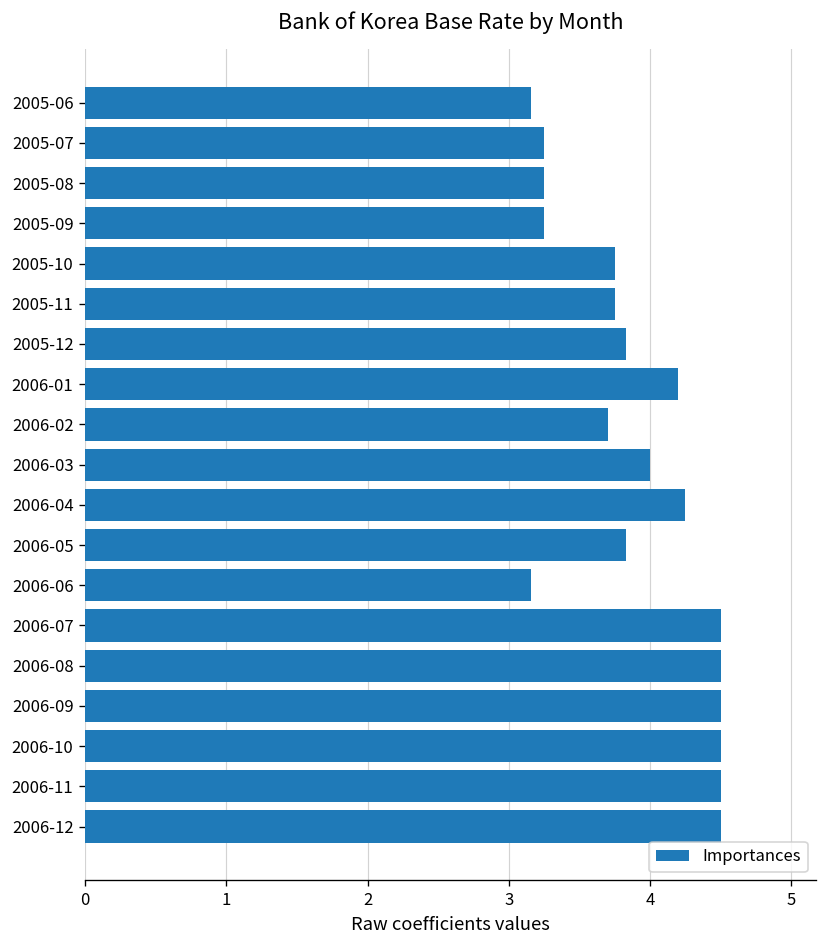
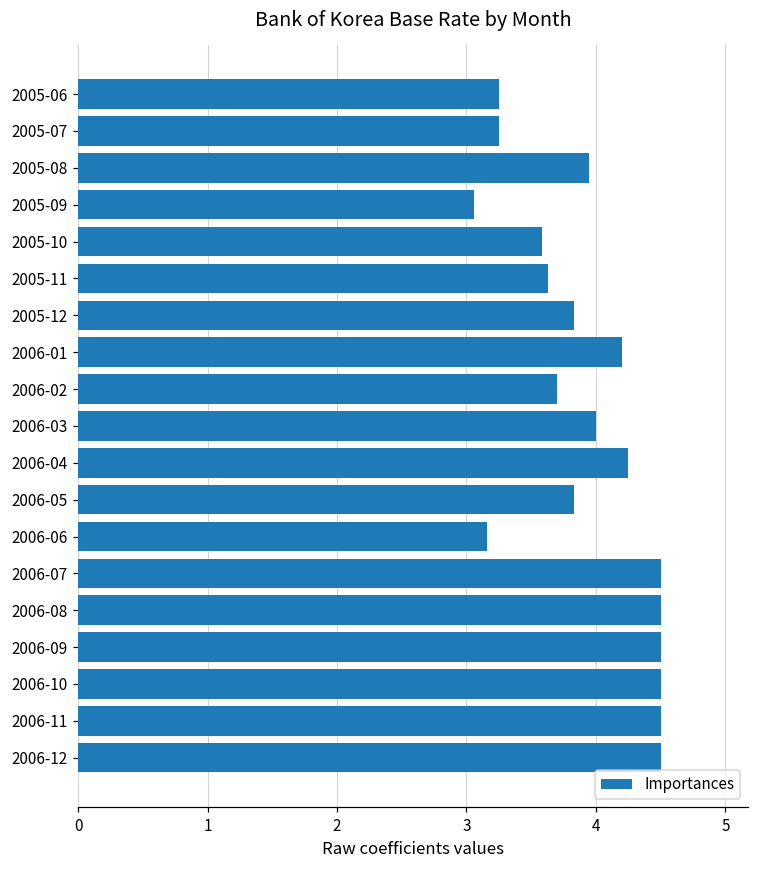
  {
-   "2005-06": 3.16,
+   "2005-06": 3.25,
    "2005-07": 3.25,
-   "2005-08": 3.25,
-   "2005-09": 3.25,
-   "2005-10": 3.75,
-   "2005-11": 3.75,
+   "2005-08": 3.95,
+   "2005-09": 3.06,
+   "2005-10": 3.58,
+   "2005-11": 3.63,
    "2005-12": 3.83,
    "2006-01": 4.20,
    "2006-02": 3.70,
    "2006-03": 4.00,
    "2006-04": 4.25,
    "2006-05": 3.83,
    "2006-06": 3.16,
    "2006-07": 4.50,
    "2006-08": 4.50,
    "2006-09": 4.50,
    "2006-10": 4.50,
    "2006-11": 4.50,
    "2006-12": 4.50
  }
